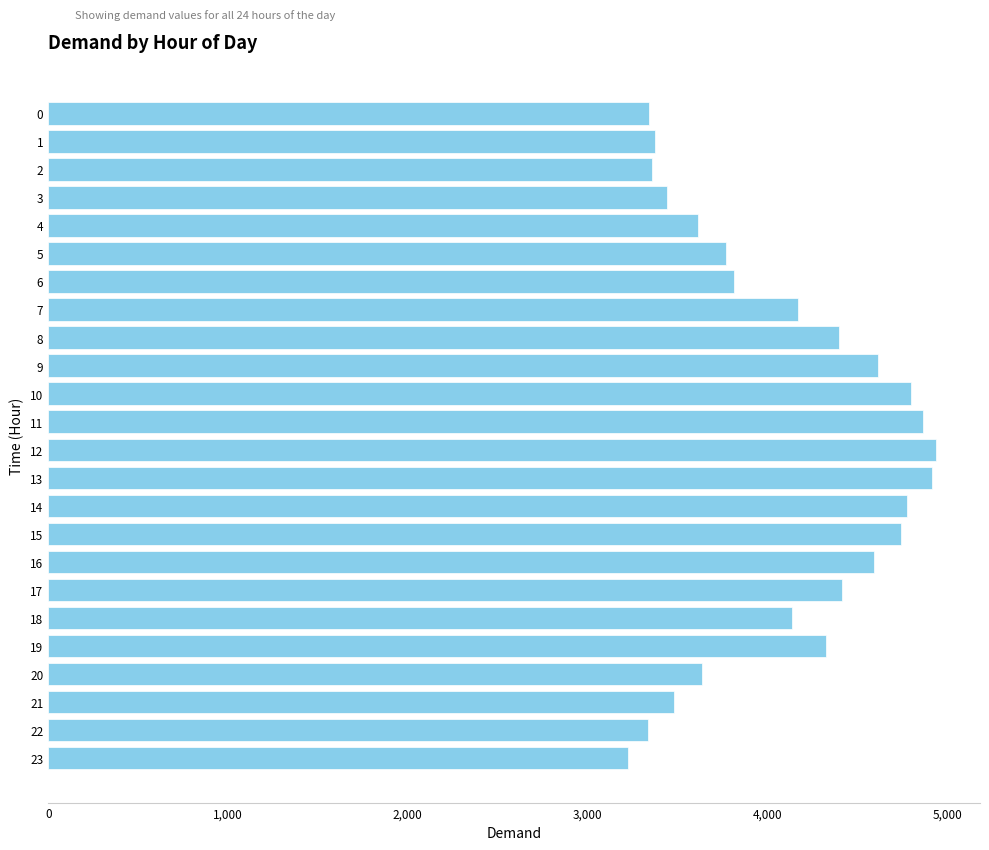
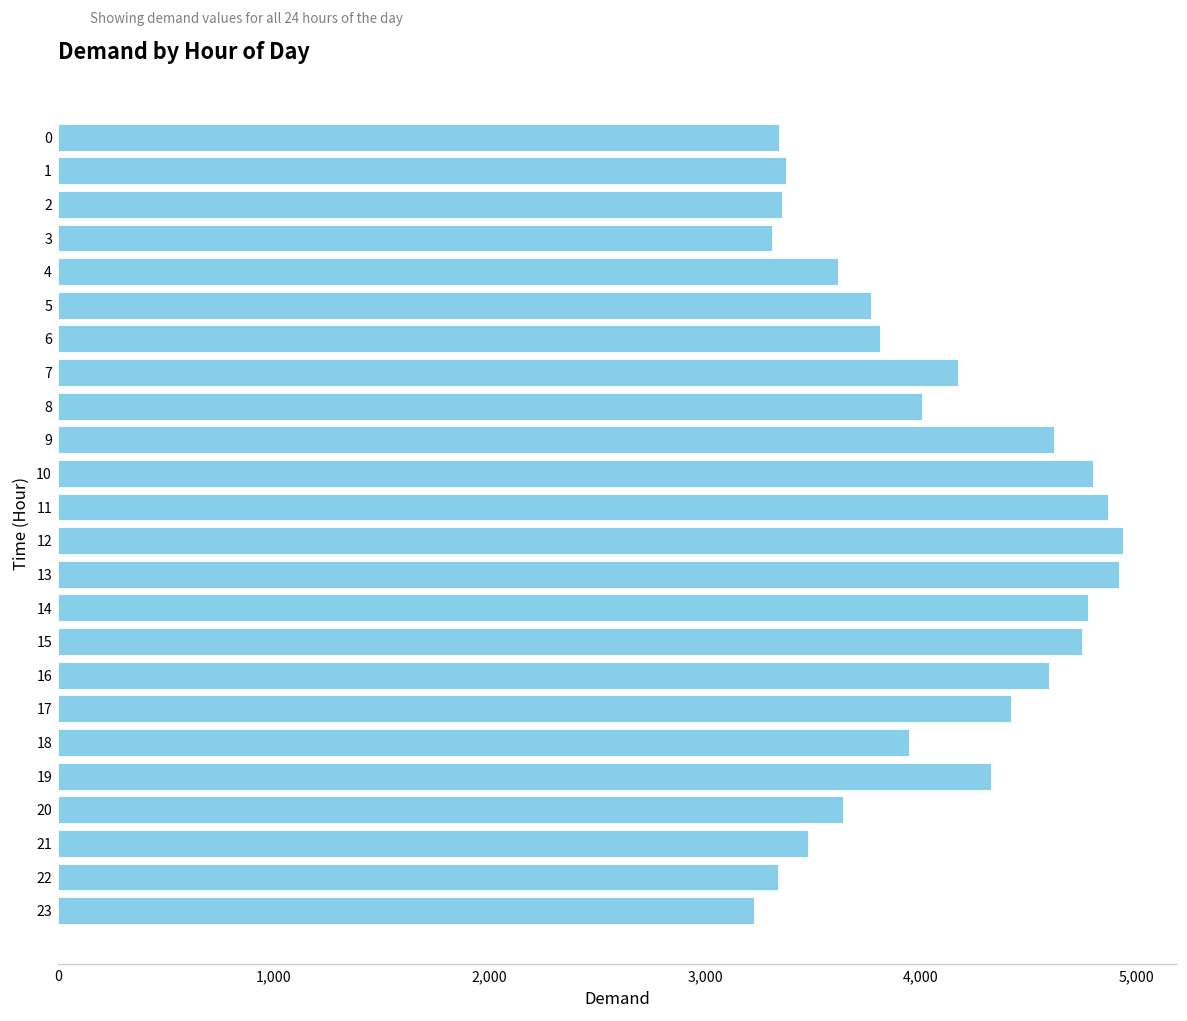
  {
    "0": "3,340",
    "1": "3,370",
    "2": "3,360",
-   "3": "3,440",
+   "3": "3,310",
    "4": "3,620",
    "5": "3,770",
    "6": "3,810",
    "7": "4,170",
-   "8": "4,400",
+   "8": "4,010",
    "9": "4,620",
    "10": "4,800",
    "11": "4,870",
    "12": "4,940",
    "13": "4,920",
    "14": "4,780",
    "15": "4,750",
    "16": "4,590",
    "17": "4,420",
-   "18": "4,140",
+   "18": "3,940",
    "19": "4,330",
    "20": "3,640",
    "21": "3,480",
    "22": "3,340",
    "23": "3,230"
  }
